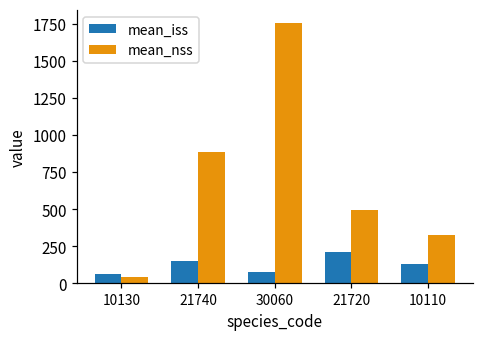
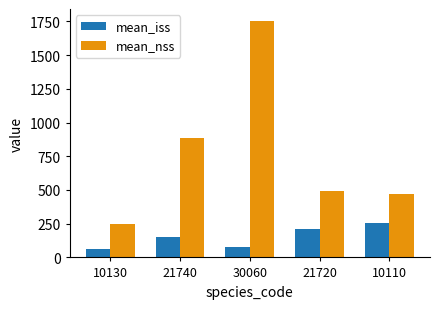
  {
    "mean_iss": {
      "10130": 60,
      "21740": 150,
      "30060": 80,
      "21720": 210,
-     "10110": 130
+     "10110": 250
    },
    "mean_nss": {
-     "10130": 40,
+     "10130": 250,
      "21740": 880,
      "30060": 1750,
      "21720": 490,
-     "10110": 330
+     "10110": 470
    }
  }
